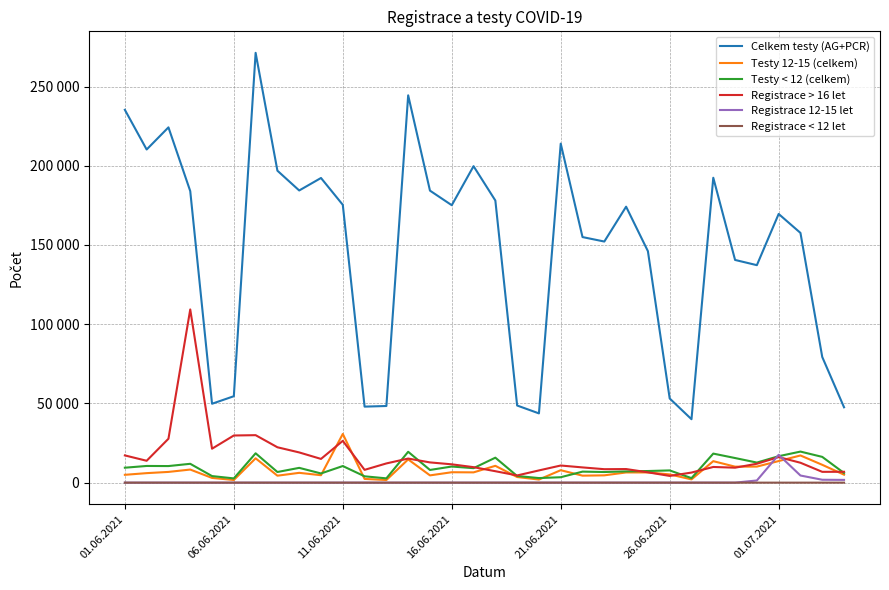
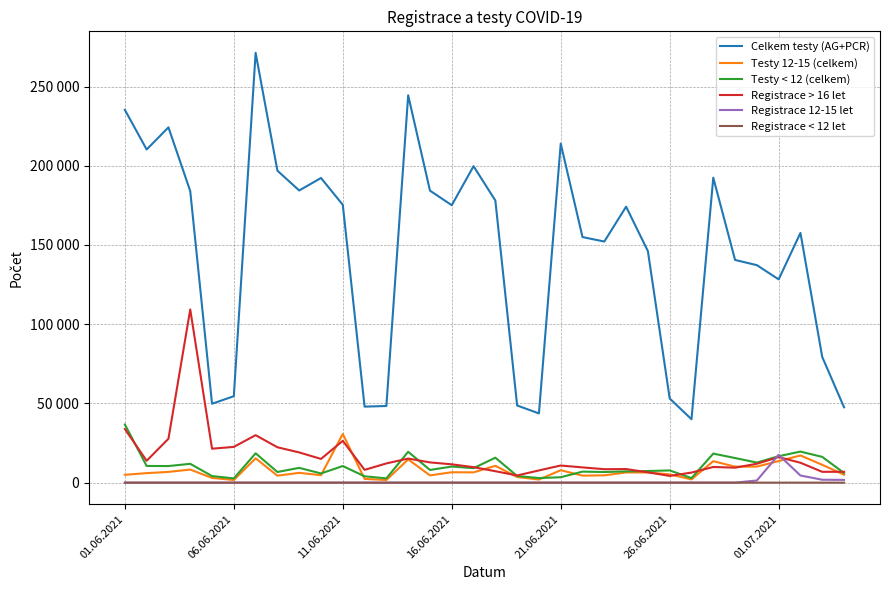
  {
    "Celkem testy (AG+PCR)": {
      "01.06.2021": 235000,
      "06.06.2021": 55000,
      "11.06.2021": 175000,
      "16.06.2021": 175000,
      "21.06.2021": 214000,
      "26.06.2021": 53000,
-     "01.07.2021": 170000
+     "01.07.2021": 128000
    },
    "Testy 12-15 (celkem)": {
      "01.06.2021": 5000,
      "11.06.2021": 31000,
      "16.06.2021": 7000,
      "21.06.2021": 8000,
      "01.07.2021": 14000
    },
    "Testy < 12 (celkem)": {
-     "01.06.2021": 9000,
+     "01.06.2021": 37000,
      "11.06.2021": 10000,
      "21.06.2021": 3000,
      "26.06.2021": 8000
    },
    "Registrace > 16 let": {
-     "01.06.2021": 17000,
-     "06.06.2021": 30000,
+     "01.06.2021": 34000,
+     "06.06.2021": 23000,
      "11.06.2021": 26000,
      "21.06.2021": 11000
    },
    "Registrace < 12 let": {
      "01.07.2021": 0
    }
  }
